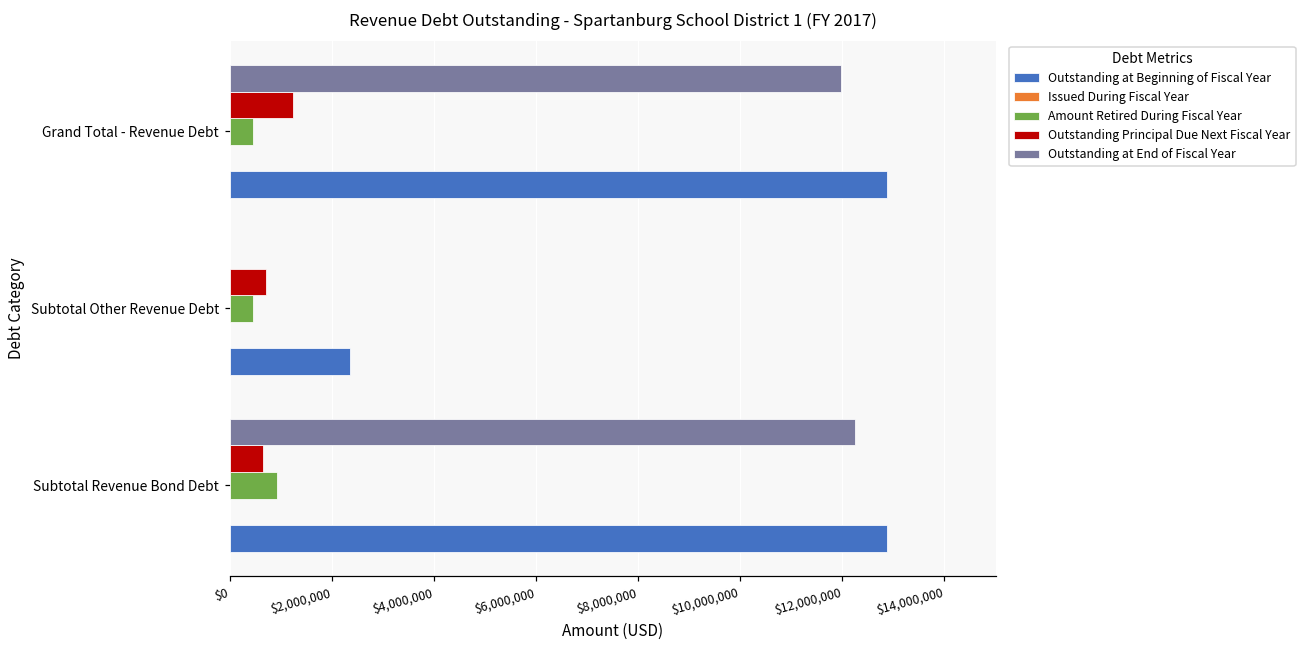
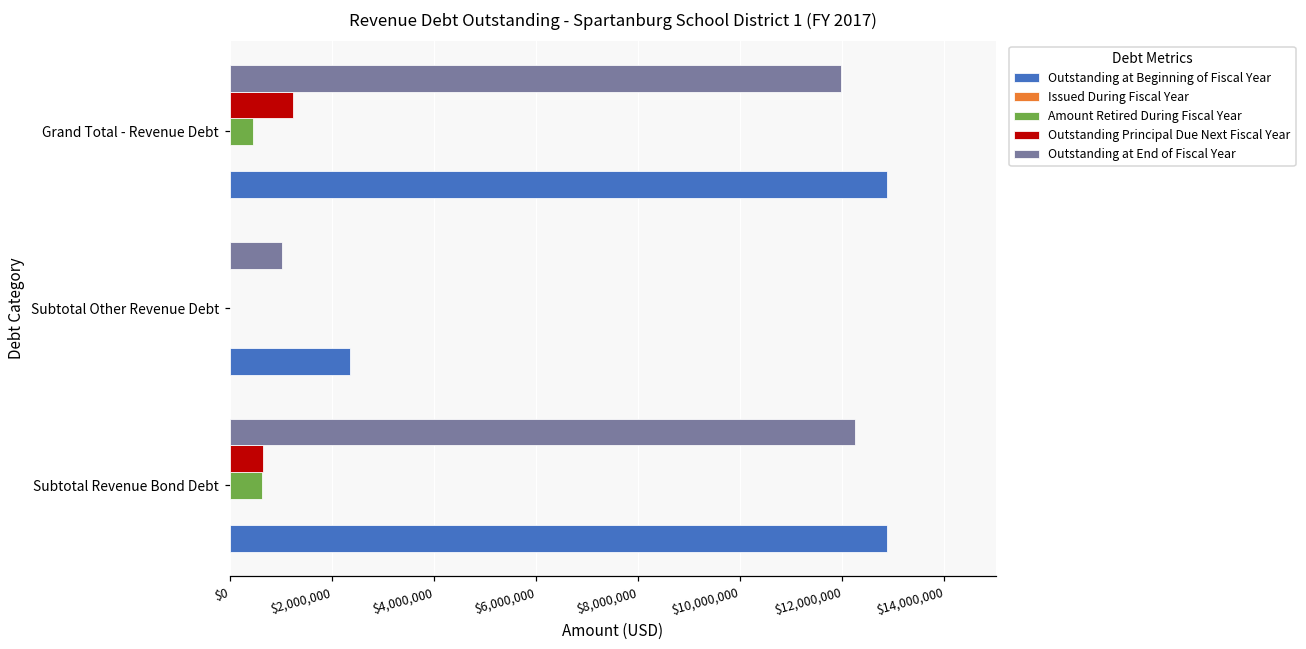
  {
    "Outstanding at Beginning of Fiscal Year": {
      "Grand Total - Revenue Debt": "$12,900,000",
      "Subtotal Other Revenue Debt": "$2,400,000",
      "Subtotal Revenue Bond Debt": "$12,900,000"
    },
    "Issued During Fiscal Year": {
      "Grand Total - Revenue Debt": "$0",
      "Subtotal Other Revenue Debt": "$0",
      "Subtotal Revenue Bond Debt": "$0"
    },
    "Amount Retired During Fiscal Year": {
      "Grand Total - Revenue Debt": "$500,000",
-     "Subtotal Other Revenue Debt": "$400,000",
-     "Subtotal Revenue Bond Debt": "$900,000"
+     "Subtotal Other Revenue Debt": "$0",
+     "Subtotal Revenue Bond Debt": "$600,000"
    },
    "Outstanding Principal Due Next Fiscal Year": {
      "Grand Total - Revenue Debt": "$1,200,000",
-     "Subtotal Other Revenue Debt": "$700,000",
+     "Subtotal Other Revenue Debt": "$0",
      "Subtotal Revenue Bond Debt": "$700,000"
    },
    "Outstanding at End of Fiscal Year": {
      "Grand Total - Revenue Debt": "$12,000,000",
-     "Subtotal Other Revenue Debt": "$0",
+     "Subtotal Other Revenue Debt": "$1,000,000",
      "Subtotal Revenue Bond Debt": "$12,200,000"
    }
  }
